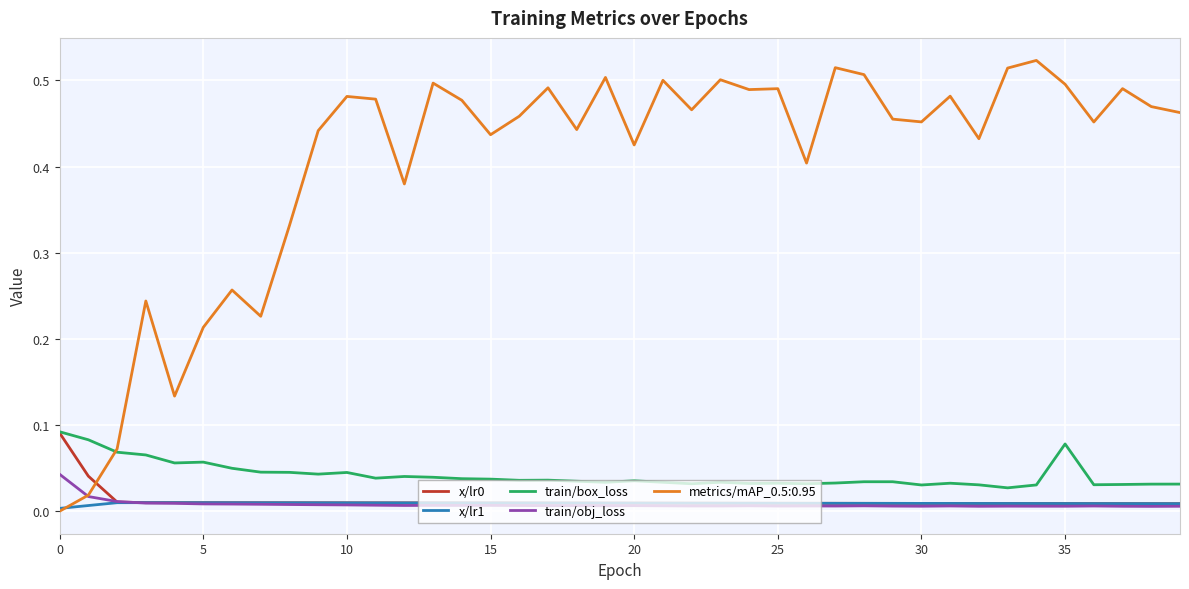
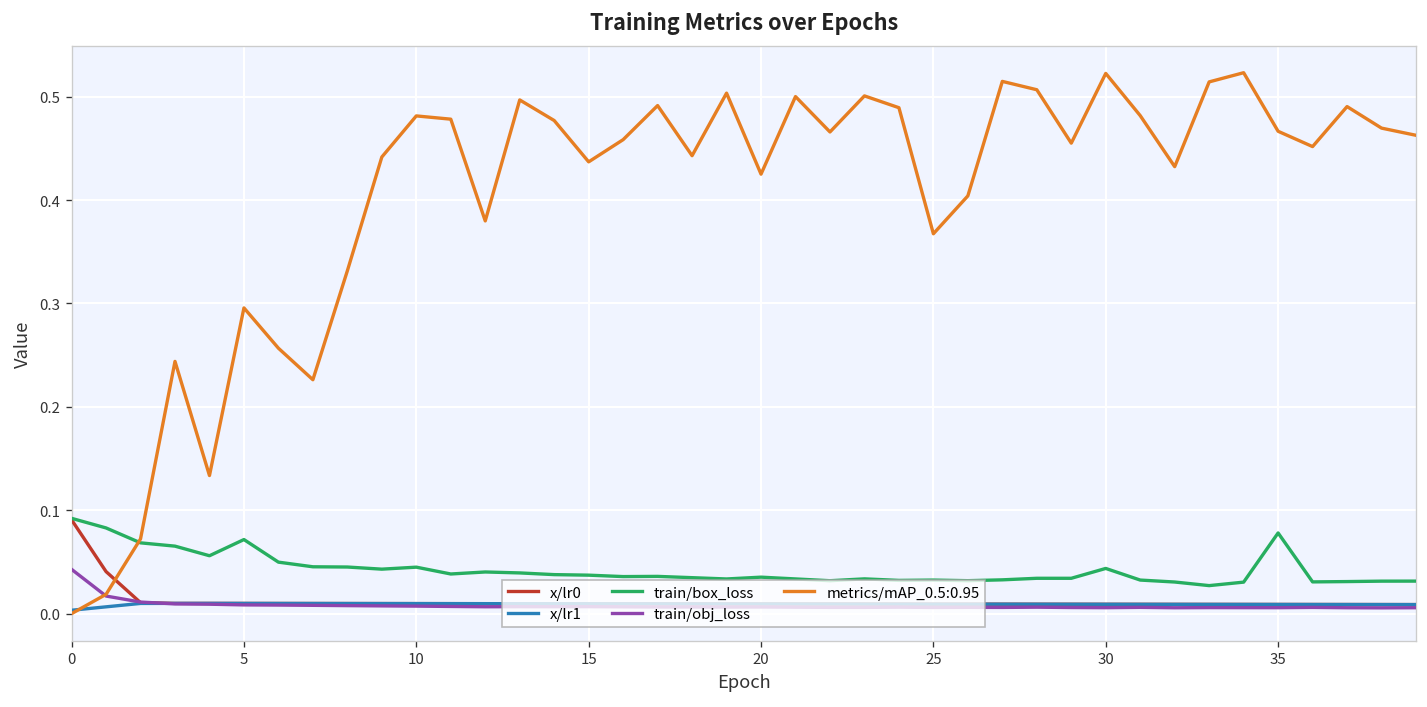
  {
    "x/lr1": {
      "0": 0.00
    },
    "train/box_loss": {
-     "5": 0.06,
+     "5": 0.07,
      "10": 0.04,
      "15": 0.04,
-     "30": 0.03,
+     "30": 0.04,
      "35": 0.08
    },
    "train/obj_loss": {
      "0": 0.04,
      "30": 0.01,
      "35": 0.01
    },
    "metrics/mAP_0.5:0.95": {
      "0": 0.00,
-     "5": 0.21,
+     "5": 0.30,
      "10": 0.48,
      "15": 0.44,
      "20": 0.43,
-     "25": 0.49,
-     "30": 0.45,
-     "35": 0.50
+     "25": 0.37,
+     "30": 0.52,
+     "35": 0.47
    }
  }
